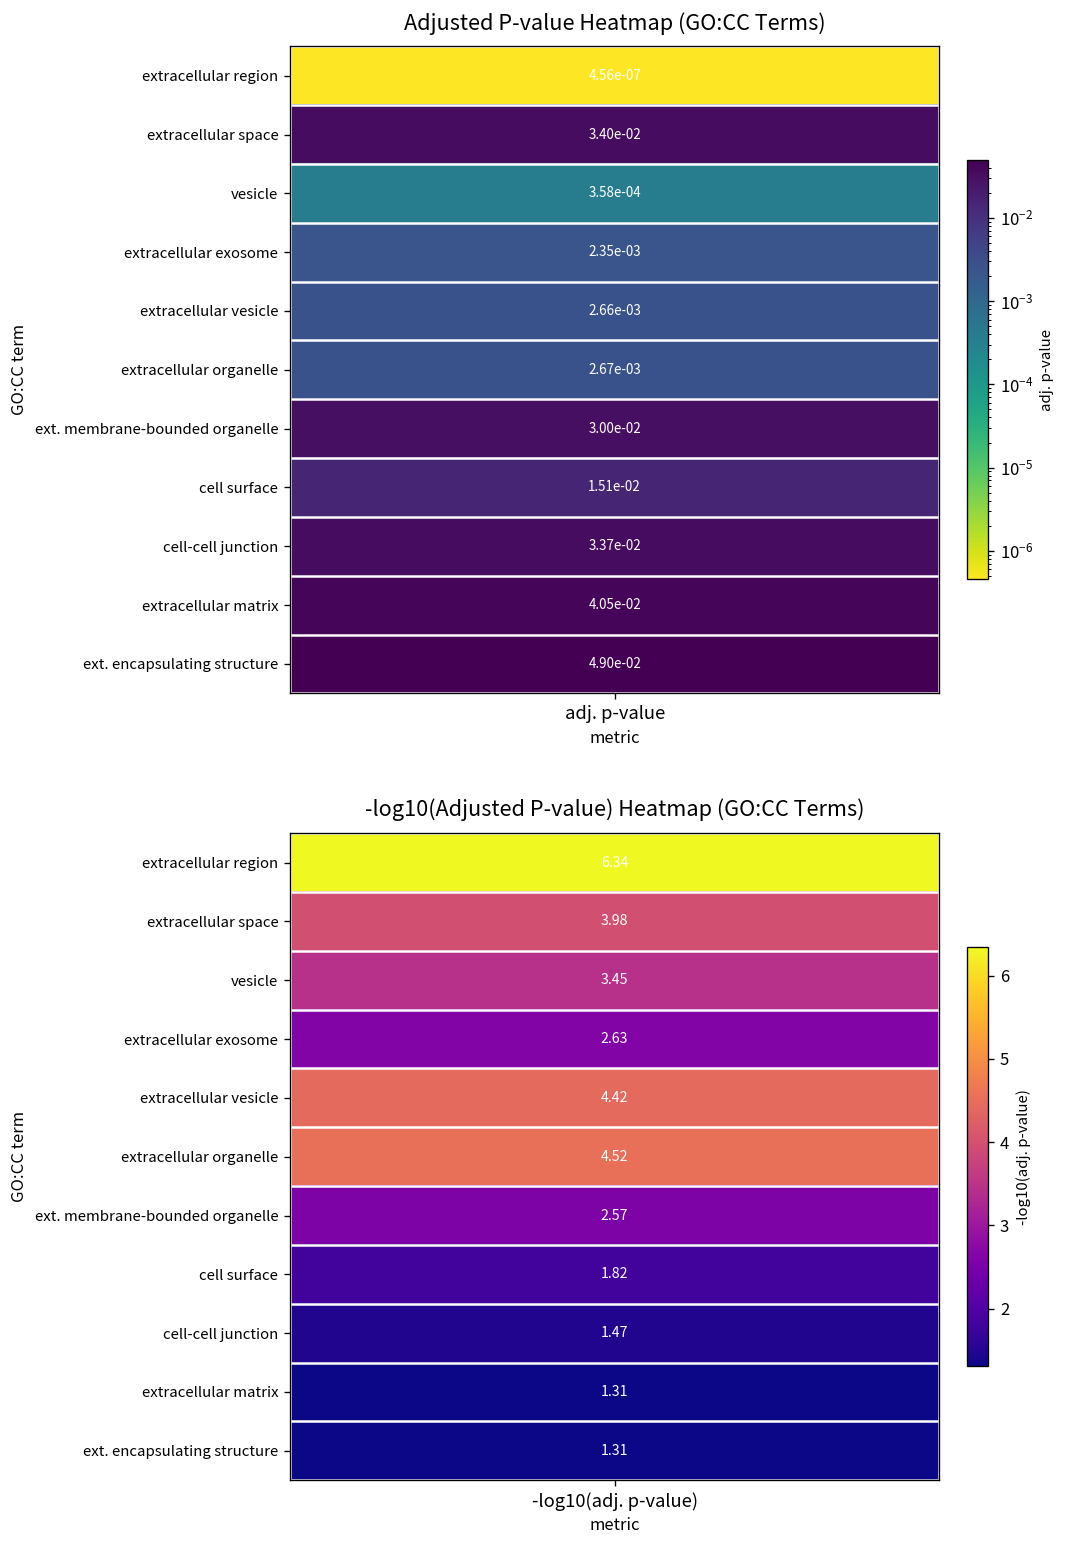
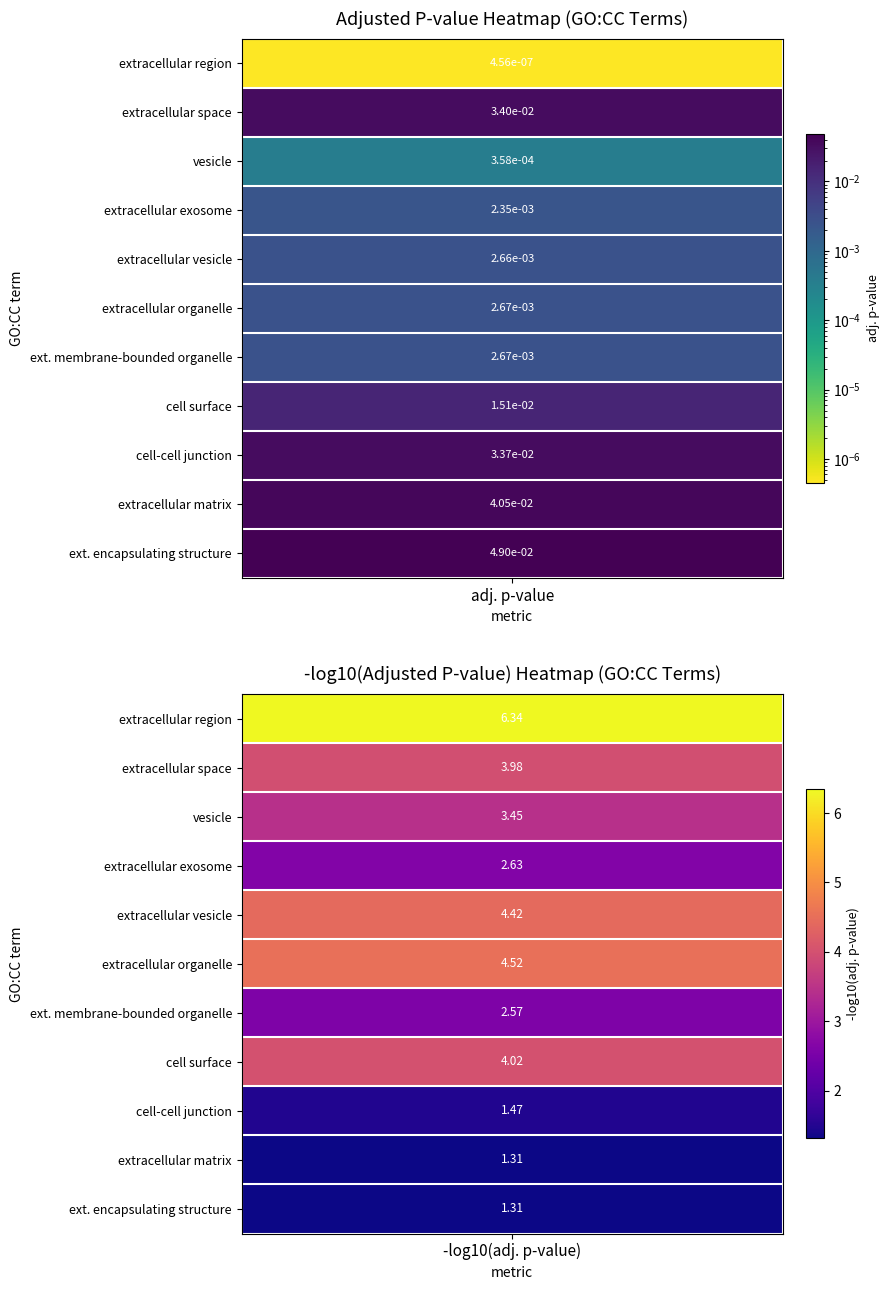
  {
    "Adjusted P-value Heatmap (GO:CC Terms)": {
      "extracellular region": {
        "adj. p-value": "4.56e-07"
      },
      "extracellular space": {
        "adj. p-value": "3.40e-02"
      },
      "vesicle": {
        "adj. p-value": "3.58e-04"
      },
      "extracellular exosome": {
        "adj. p-value": "2.35e-03"
      },
      "extracellular vesicle": {
        "adj. p-value": "2.66e-03"
      },
      "extracellular organelle": {
        "adj. p-value": "2.67e-03"
      },
      "ext. membrane-bounded organelle": {
-       "adj. p-value": "3.00e-02"
+       "adj. p-value": "2.67e-03"
      },
      "cell surface": {
        "adj. p-value": "1.51e-02"
      },
      "cell-cell junction": {
        "adj. p-value": "3.37e-02"
      },
      "extracellular matrix": {
        "adj. p-value": "4.05e-02"
      },
      "ext. encapsulating structure": {
        "adj. p-value": "4.90e-02"
      }
    },
    "-log10(Adjusted P-value) Heatmap (GO:CC Terms)": {
      "extracellular region": {
        "-log10(adj. p-value)": "6.34"
      },
      "extracellular space": {
        "-log10(adj. p-value)": "3.98"
      },
      "vesicle": {
        "-log10(adj. p-value)": "3.45"
      },
      "extracellular exosome": {
        "-log10(adj. p-value)": "2.63"
      },
      "extracellular vesicle": {
        "-log10(adj. p-value)": "4.42"
      },
      "extracellular organelle": {
        "-log10(adj. p-value)": "4.52"
      },
      "ext. membrane-bounded organelle": {
        "-log10(adj. p-value)": "2.57"
      },
      "cell surface": {
-       "-log10(adj. p-value)": "1.82"
+       "-log10(adj. p-value)": "4.02"
      },
      "cell-cell junction": {
        "-log10(adj. p-value)": "1.47"
      },
      "extracellular matrix": {
        "-log10(adj. p-value)": "1.31"
      },
      "ext. encapsulating structure": {
        "-log10(adj. p-value)": "1.31"
      }
    }
  }
